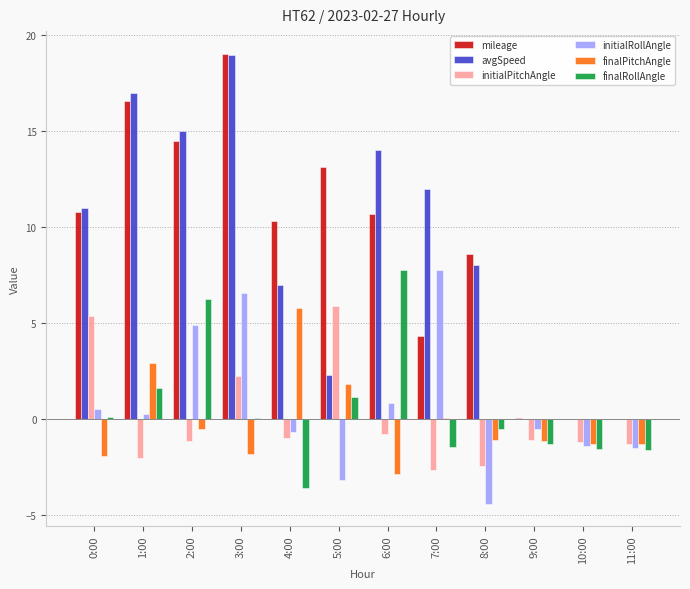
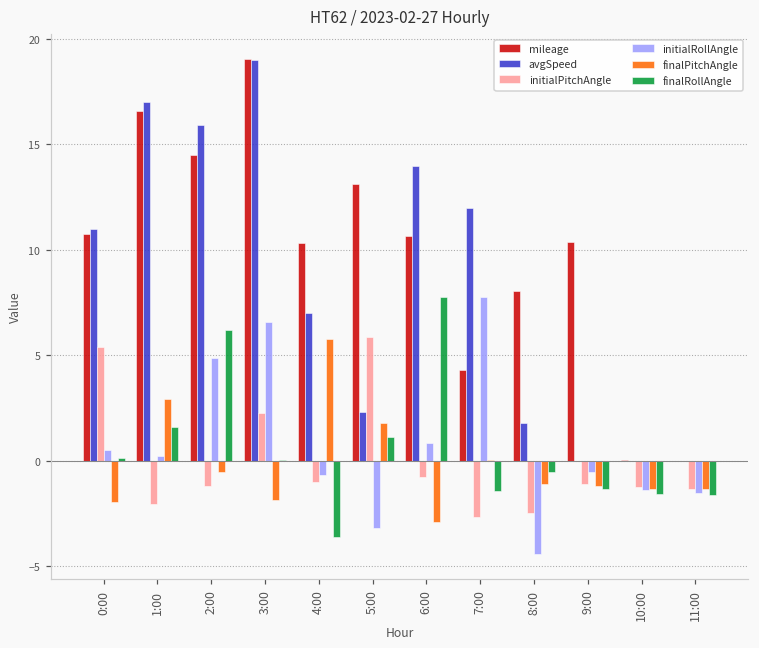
  {
    "mileage": {
      "0:00": 10.8,
      "1:00": 16.6,
      "2:00": 14.5,
      "3:00": 19.1,
      "4:00": 10.3,
      "5:00": 13.1,
      "6:00": 10.7,
      "7:00": 4.3,
-     "8:00": 8.6,
-     "9:00": 0.0,
+     "8:00": 8.0,
+     "9:00": 10.4,
      "11:00": 0.0
    },
    "avgSpeed": {
      "0:00": 11.0,
      "1:00": 17.0,
-     "2:00": 15.0,
+     "2:00": 15.9,
      "3:00": 19.0,
      "4:00": 7.0,
      "5:00": 2.3,
      "6:00": 14.0,
      "7:00": 12.0,
-     "8:00": 8.0,
+     "8:00": 1.8,
      "9:00": 0.0,
      "10:00": 0.0,
      "11:00": 0.0
    },
    "initialPitchAngle": {
      "0:00": 5.4,
      "1:00": -2.1,
      "2:00": -1.2,
      "3:00": 2.2,
      "4:00": -1.0,
      "5:00": 5.9,
      "6:00": -0.8,
      "7:00": -2.7,
      "8:00": -2.5,
      "9:00": -1.1,
      "10:00": -1.2,
      "11:00": -1.3
    },
    "initialRollAngle": {
      "0:00": 0.5,
      "1:00": 0.2,
      "2:00": 4.9,
      "3:00": 6.6,
      "4:00": -0.7,
      "5:00": -3.2,
      "6:00": 0.8,
      "7:00": 7.7,
      "8:00": -4.4,
      "9:00": -0.6,
      "10:00": -1.4,
      "11:00": -1.5
    },
    "finalPitchAngle": {
      "0:00": -2.0,
      "1:00": 2.9,
      "2:00": -0.6,
      "3:00": -1.9,
      "4:00": 5.8,
      "5:00": 1.8,
      "6:00": -2.9,
      "8:00": -1.1,
      "9:00": -1.2,
      "10:00": -1.3,
      "11:00": -1.3
    },
    "finalRollAngle": {
      "1:00": 1.6,
      "2:00": 6.2,
      "4:00": -3.6,
      "5:00": 1.1,
      "6:00": 7.7,
      "7:00": -1.5,
      "8:00": -0.6,
      "9:00": -1.3,
      "10:00": -1.6,
      "11:00": -1.6
    }
  }
